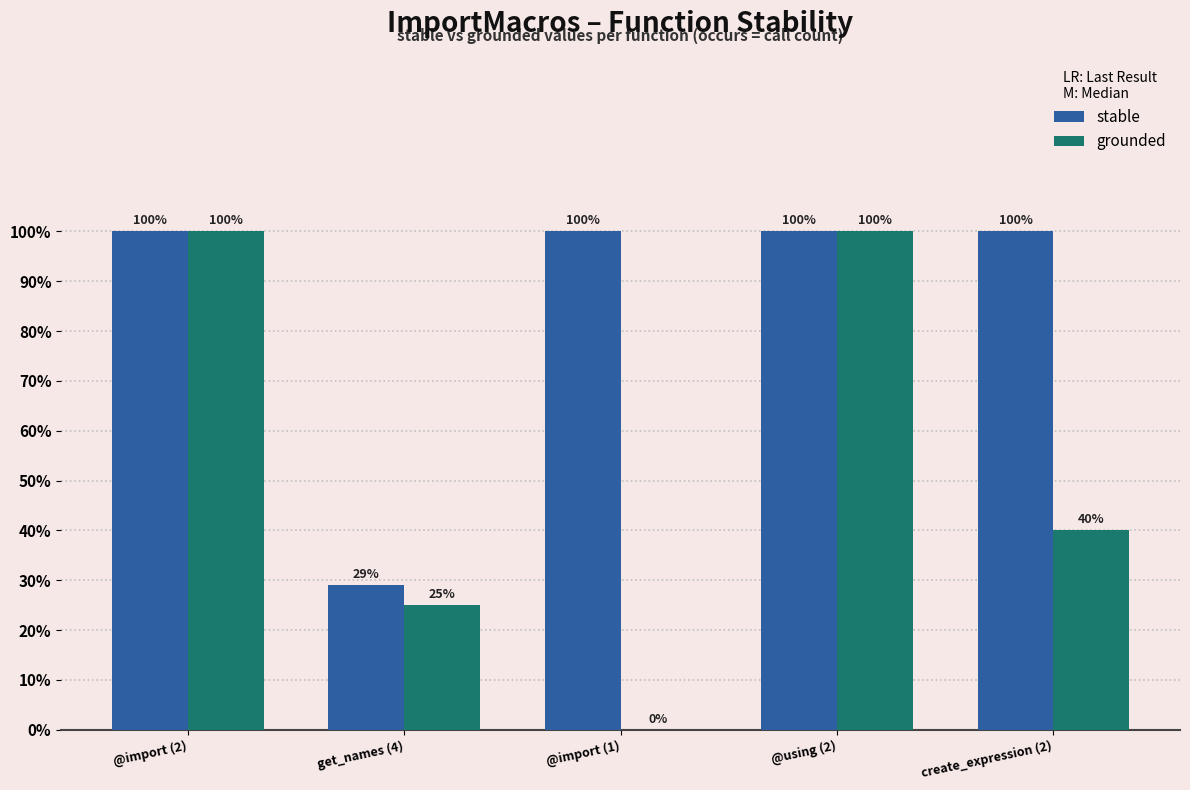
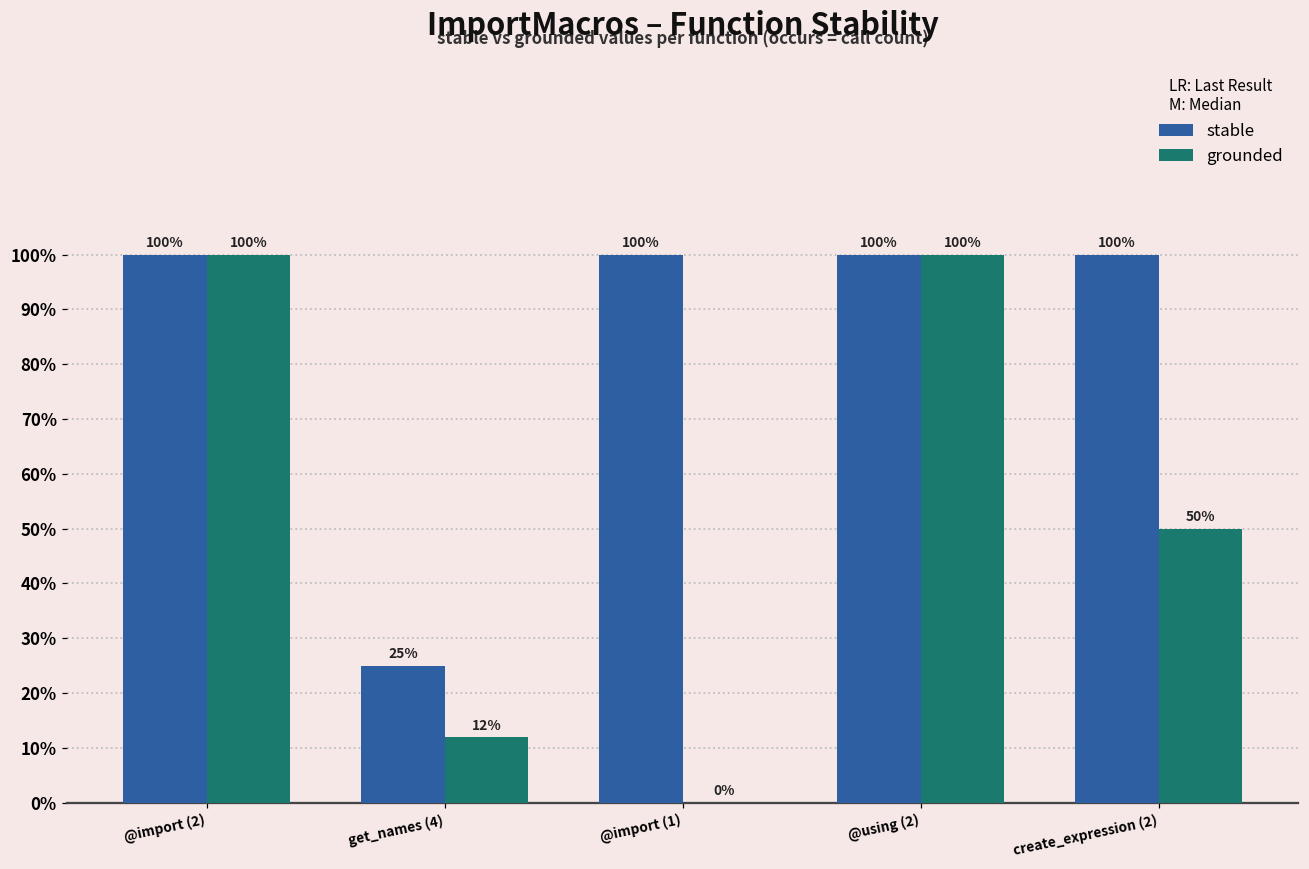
  {
    "stable": {
      "@import (2)": "100%",
-     "get_names (4)": "29%",
+     "get_names (4)": "25%",
      "@import (1)": "100%",
      "@using (2)": "100%",
      "create_expression (2)": "100%"
    },
    "grounded": {
      "@import (2)": "100%",
-     "get_names (4)": "25%",
+     "get_names (4)": "12%",
      "@import (1)": "0%",
      "@using (2)": "100%",
-     "create_expression (2)": "40%"
+     "create_expression (2)": "50%"
    }
  }
